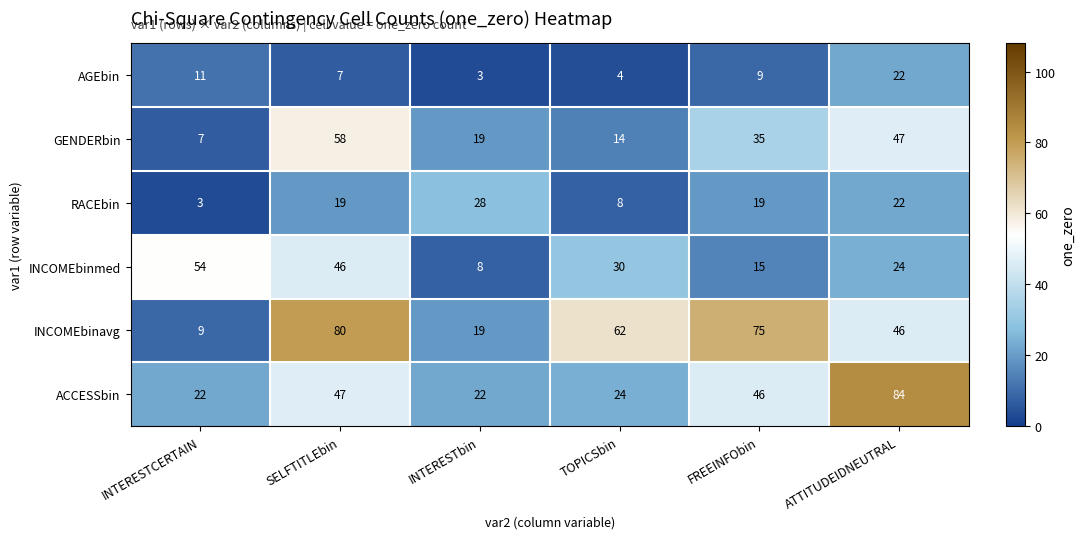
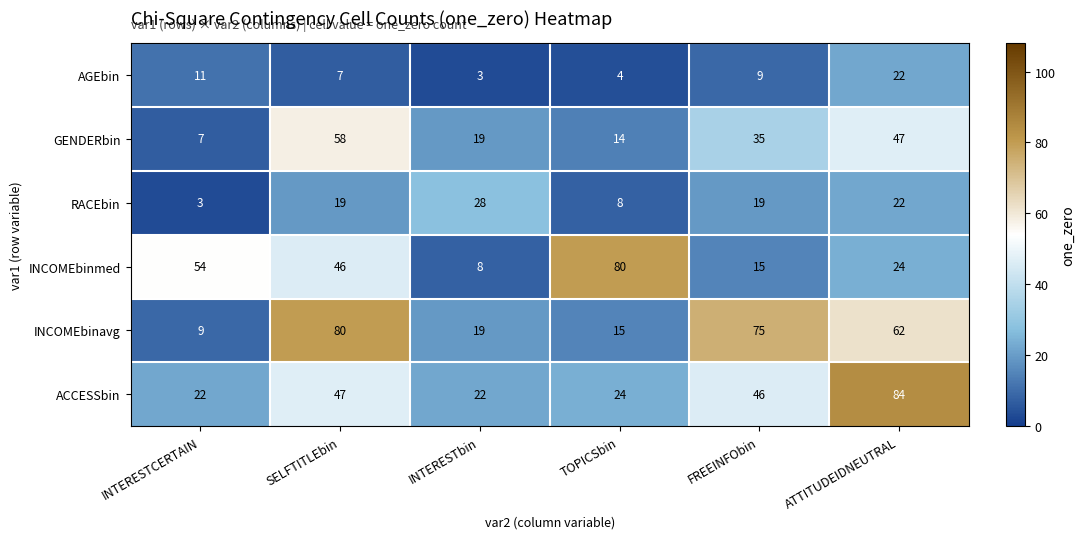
  {
    "AGEbin": {
      "INTERESTCERTAIN": 11,
      "SELFTITLEbin": 7,
      "INTERESTbin": 3,
      "TOPICSbin": 4,
      "FREEINFObin": 9,
      "ATTITUDEIDNEUTRAL": 22
    },
    "GENDERbin": {
      "INTERESTCERTAIN": 7,
      "SELFTITLEbin": 58,
      "INTERESTbin": 19,
      "TOPICSbin": 14,
      "FREEINFObin": 35,
      "ATTITUDEIDNEUTRAL": 47
    },
    "RACEbin": {
      "INTERESTCERTAIN": 3,
      "SELFTITLEbin": 19,
      "INTERESTbin": 28,
      "TOPICSbin": 8,
      "FREEINFObin": 19,
      "ATTITUDEIDNEUTRAL": 22
    },
    "INCOMEbinmed": {
      "INTERESTCERTAIN": 54,
      "SELFTITLEbin": 46,
      "INTERESTbin": 8,
-     "TOPICSbin": 30,
+     "TOPICSbin": 80,
      "FREEINFObin": 15,
      "ATTITUDEIDNEUTRAL": 24
    },
    "INCOMEbinavg": {
      "INTERESTCERTAIN": 9,
      "SELFTITLEbin": 80,
      "INTERESTbin": 19,
-     "TOPICSbin": 62,
+     "TOPICSbin": 15,
      "FREEINFObin": 75,
-     "ATTITUDEIDNEUTRAL": 46
+     "ATTITUDEIDNEUTRAL": 62
    },
    "ACCESSbin": {
      "INTERESTCERTAIN": 22,
      "SELFTITLEbin": 47,
      "INTERESTbin": 22,
      "TOPICSbin": 24,
      "FREEINFObin": 46,
      "ATTITUDEIDNEUTRAL": 84
    }
  }
